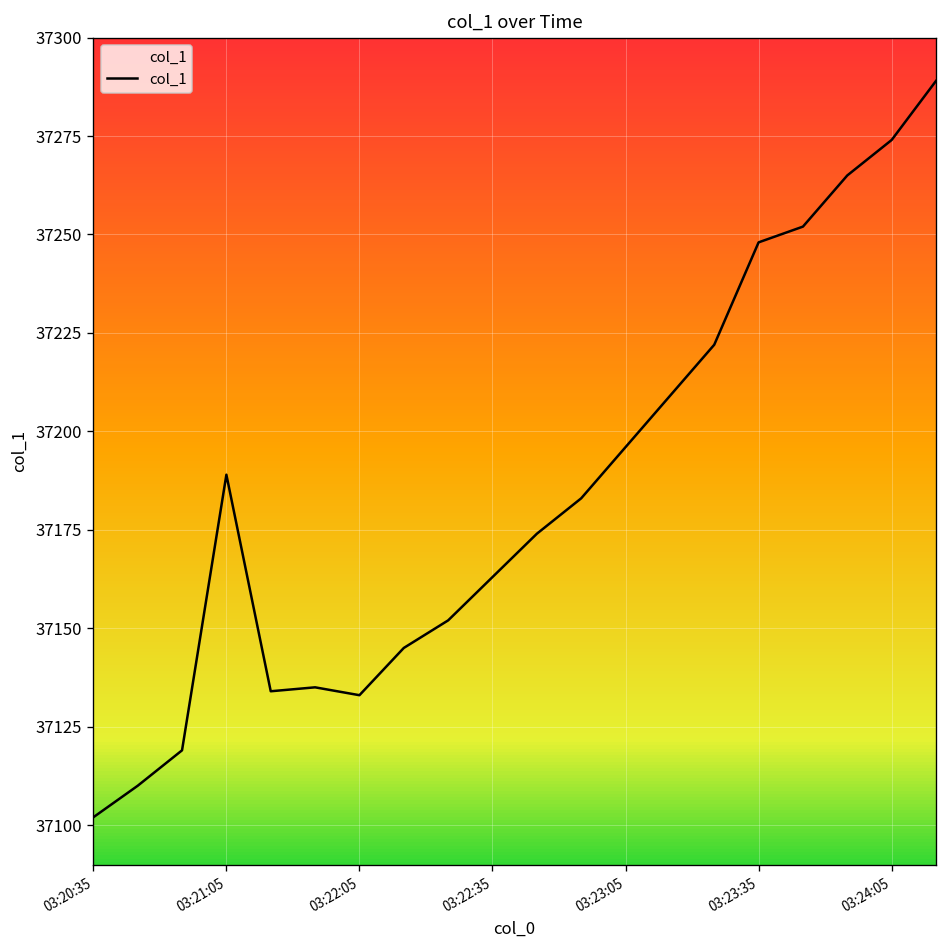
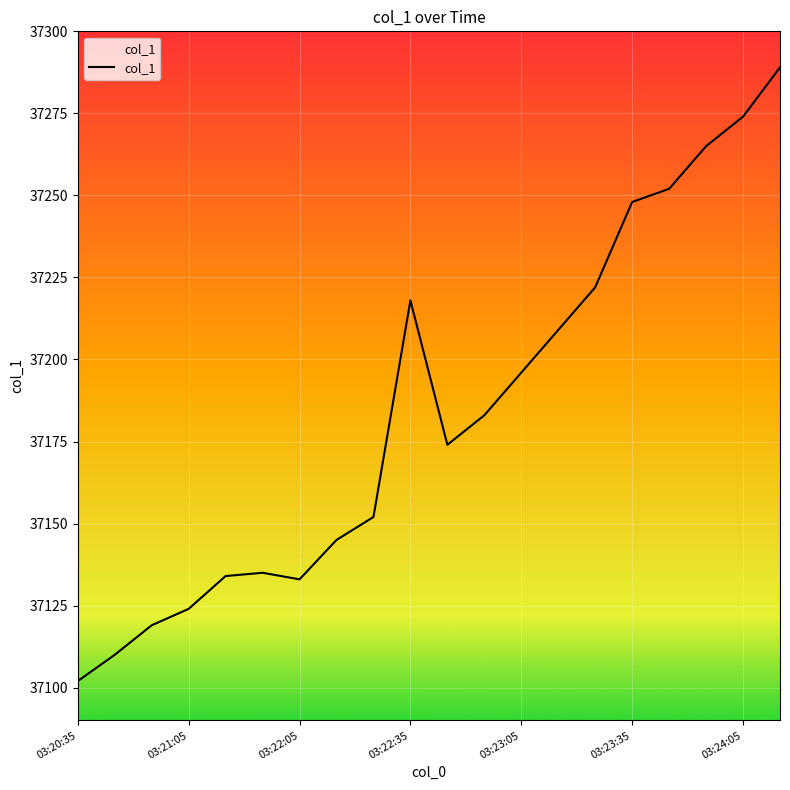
  {
    "03:20:35": 37102,
-   "03:21:05": 37189,
+   "03:21:05": 37124,
    "03:22:05": 37133,
-   "03:22:35": 37163,
+   "03:22:35": 37218,
    "03:23:05": 37196,
    "03:23:35": 37248,
    "03:24:05": 37274
  }
